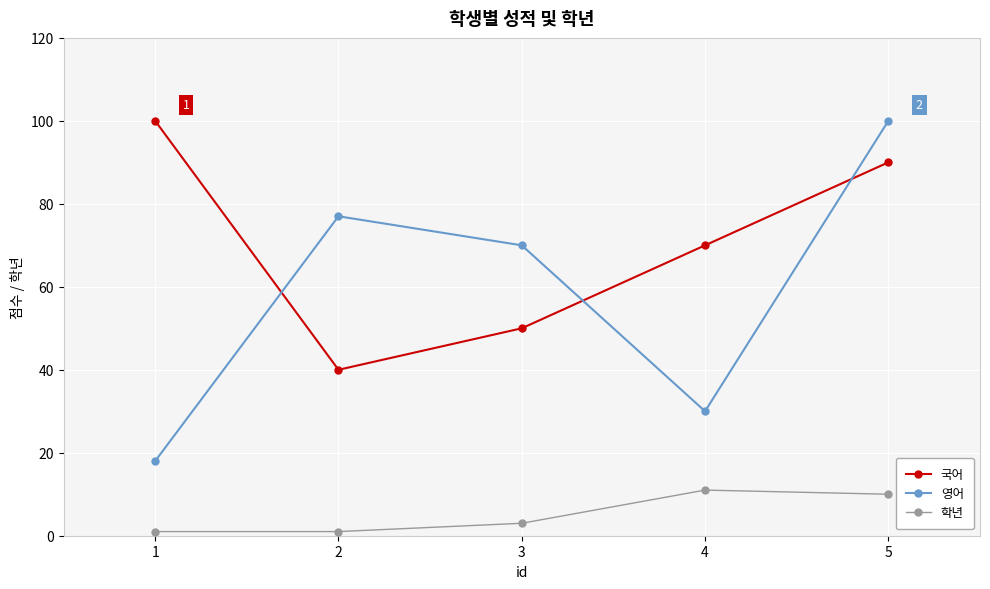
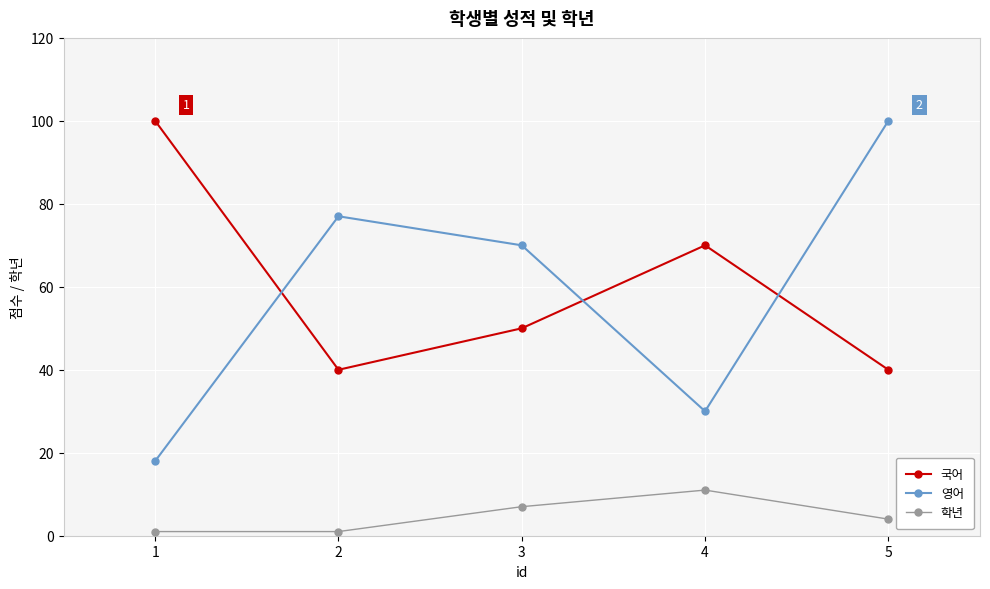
  {
    "국어": {
      "1": 100,
      "2": 40,
      "3": 50,
      "4": 70,
-     "5": 90
+     "5": 40
    },
    "영어": {
      "1": 18,
      "2": 77,
      "3": 70,
      "4": 30,
      "5": 100
    },
    "학년": {
      "1": 1,
      "2": 1,
-     "3": 3,
+     "3": 7,
      "4": 11,
-     "5": 10
+     "5": 4
    }
  }
